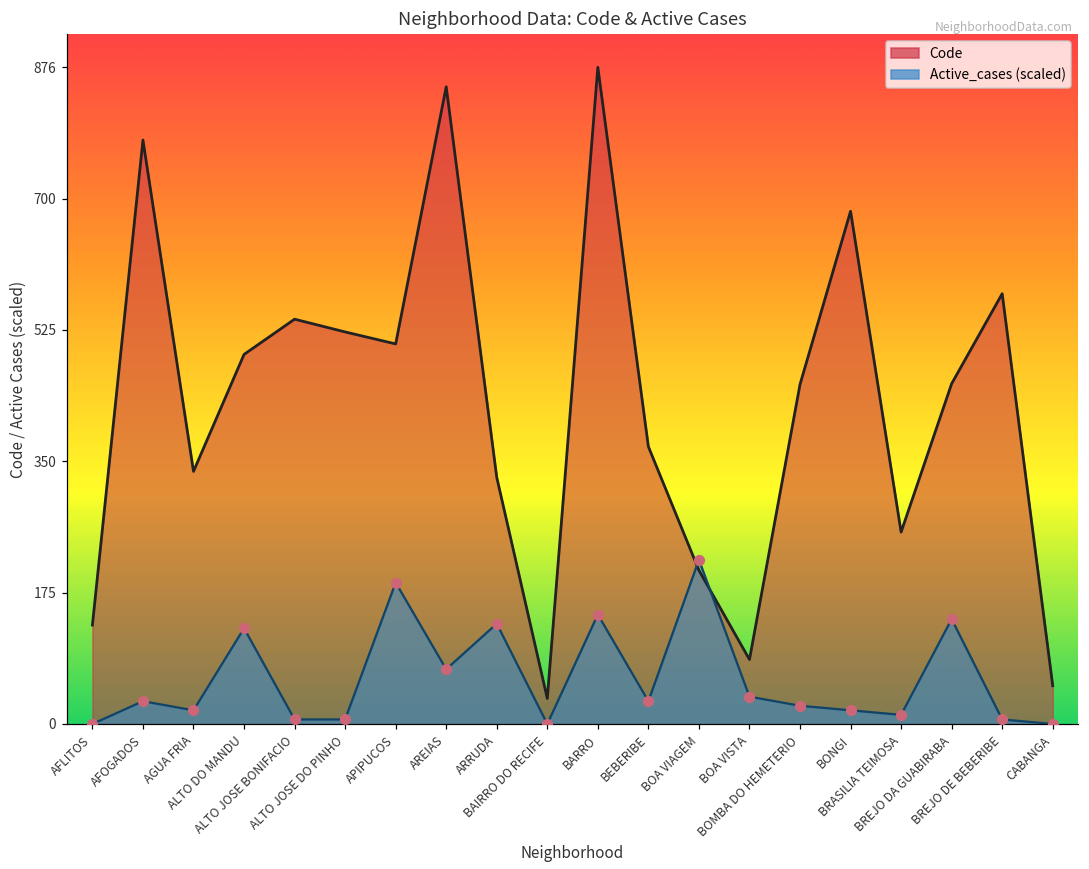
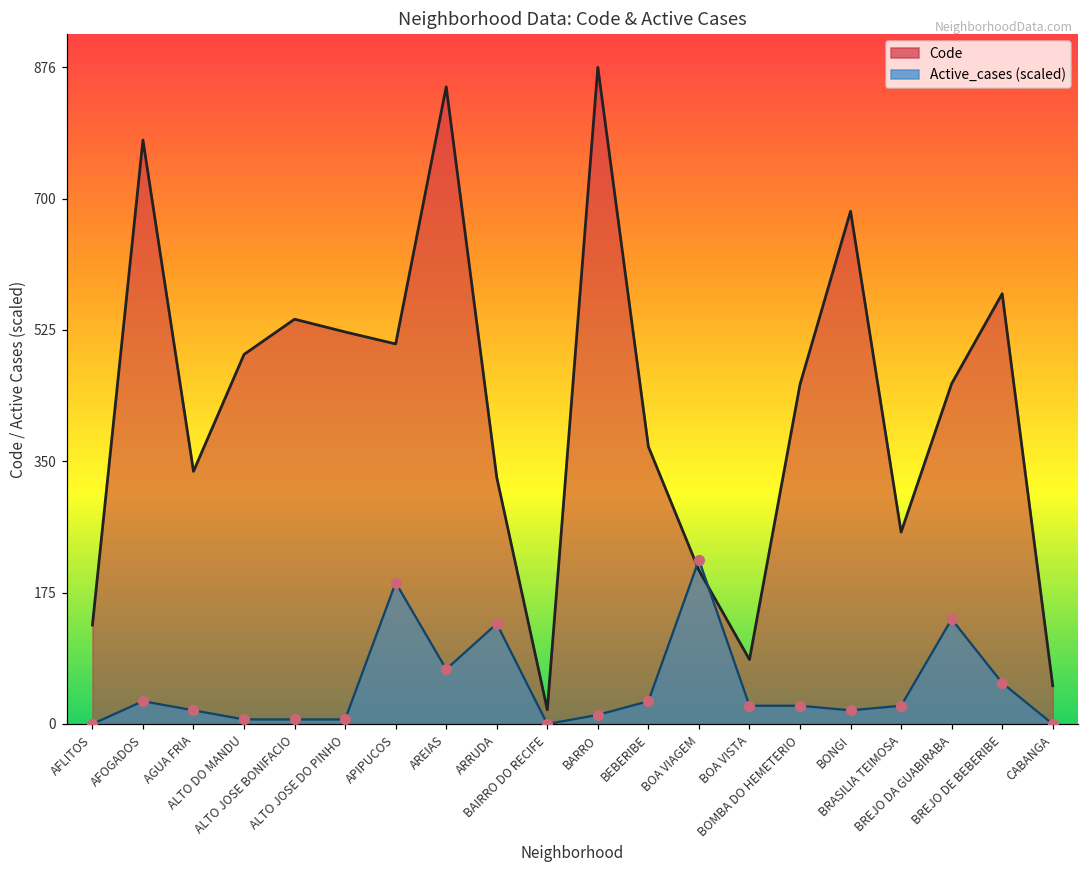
  {
    "Code": {
      "AFLITOS": 130,
      "AFOGADOS": 780,
      "AGUA FRIA": 340,
      "ALTO DO MANDU": 490,
      "ALTO JOSE BONIFACIO": 540,
      "ALTO JOSE DO PINHO": 520,
      "APIPUCOS": 510,
      "AREIAS": 850,
      "ARRUDA": 330,
-     "BAIRRO DO RECIFE": 30,
+     "BAIRRO DO RECIFE": 20,
      "BARRO": 880,
      "BEBERIBE": 370,
      "BOA VIAGEM": 210,
      "BOA VISTA": 90,
      "BOMBA DO HEMETERIO": 450,
      "BONGI": 680,
      "BRASILIA TEIMOSA": 260,
      "BREJO DA GUABIRABA": 450,
      "BREJO DE BEBERIBE": 570,
      "CABANGA": 50
    },
    "Active_cases (scaled)": {
      "AFLITOS": 0,
      "AFOGADOS": 30,
      "AGUA FRIA": 20,
-     "ALTO DO MANDU": 130,
+     "ALTO DO MANDU": 10,
      "ALTO JOSE BONIFACIO": 10,
      "ALTO JOSE DO PINHO": 10,
      "APIPUCOS": 190,
      "AREIAS": 70,
      "ARRUDA": 130,
      "BAIRRO DO RECIFE": 0,
-     "BARRO": 150,
+     "BARRO": 10,
      "BEBERIBE": 30,
      "BOA VIAGEM": 220,
-     "BOA VISTA": 40,
+     "BOA VISTA": 20,
      "BOMBA DO HEMETERIO": 20,
      "BONGI": 20,
-     "BRASILIA TEIMOSA": 10,
+     "BRASILIA TEIMOSA": 20,
      "BREJO DA GUABIRABA": 140,
-     "BREJO DE BEBERIBE": 10,
+     "BREJO DE BEBERIBE": 50,
      "CABANGA": 0
    }
  }
